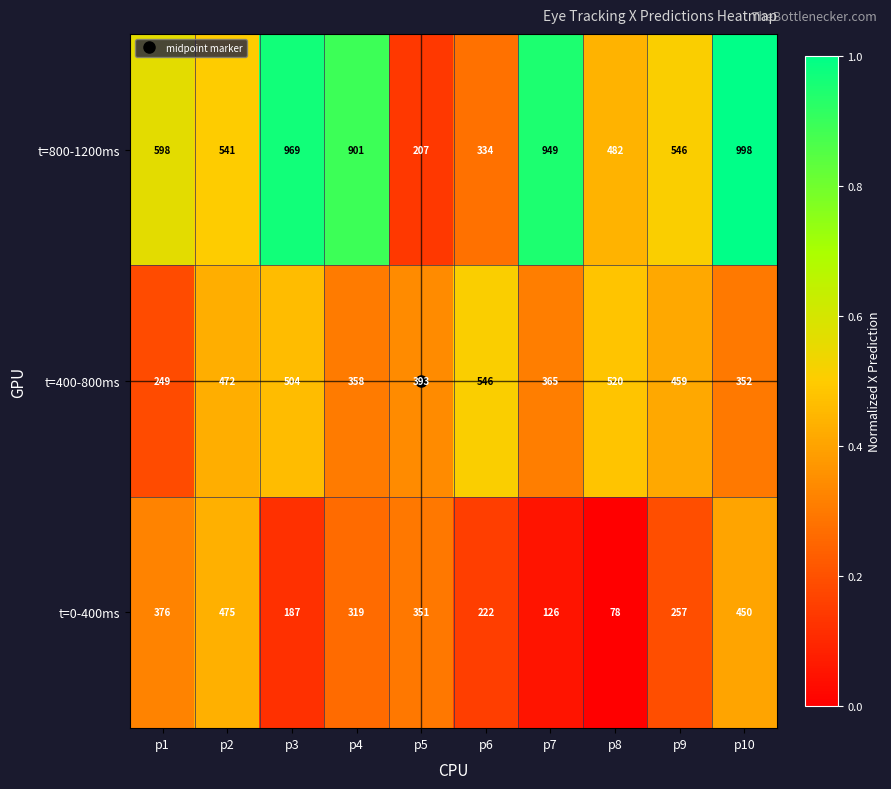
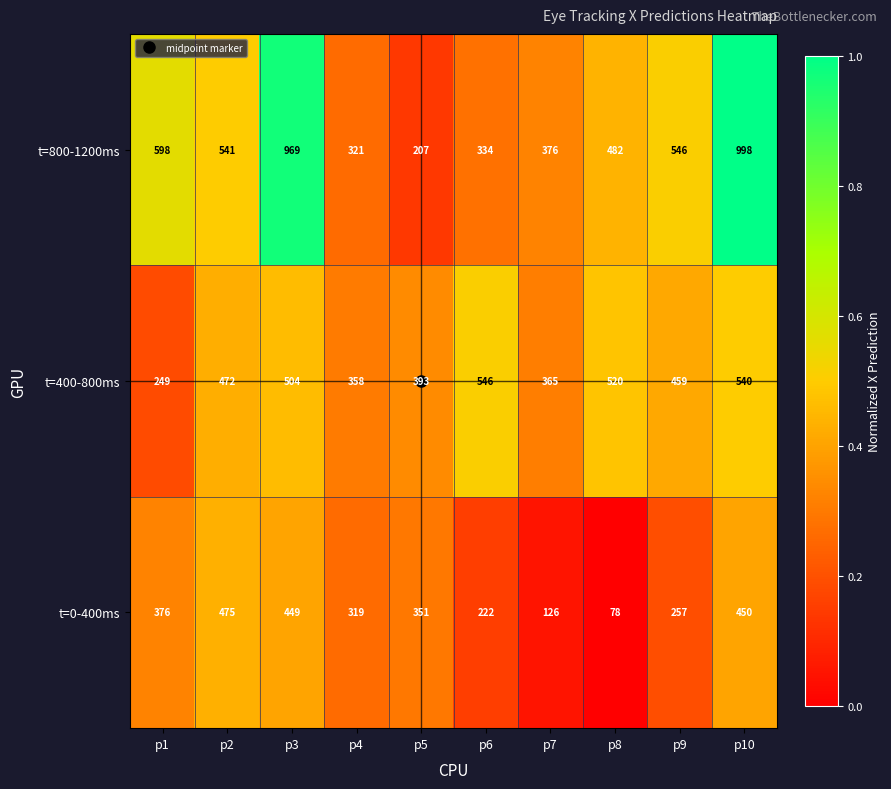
  {
    "t=800-1200ms": {
      "p1": 598,
      "p2": 541,
      "p3": 969,
-     "p4": 901,
+     "p4": 321,
      "p5": 207,
      "p6": 334,
-     "p7": 949,
+     "p7": 376,
      "p8": 482,
      "p9": 546,
      "p10": 998
    },
    "t=400-800ms": {
      "p1": 249,
      "p2": 472,
      "p3": 504,
      "p4": 358,
      "p6": 546,
      "p7": 365,
      "p8": 520,
      "p9": 459,
-     "p10": 352
+     "p10": 540
    },
    "t=0-400ms": {
      "p1": 376,
      "p2": 475,
-     "p3": 187,
+     "p3": 449,
      "p4": 319,
      "p5": 351,
      "p6": 222,
      "p7": 126,
      "p8": 78,
      "p9": 257,
      "p10": 450
    }
  }
